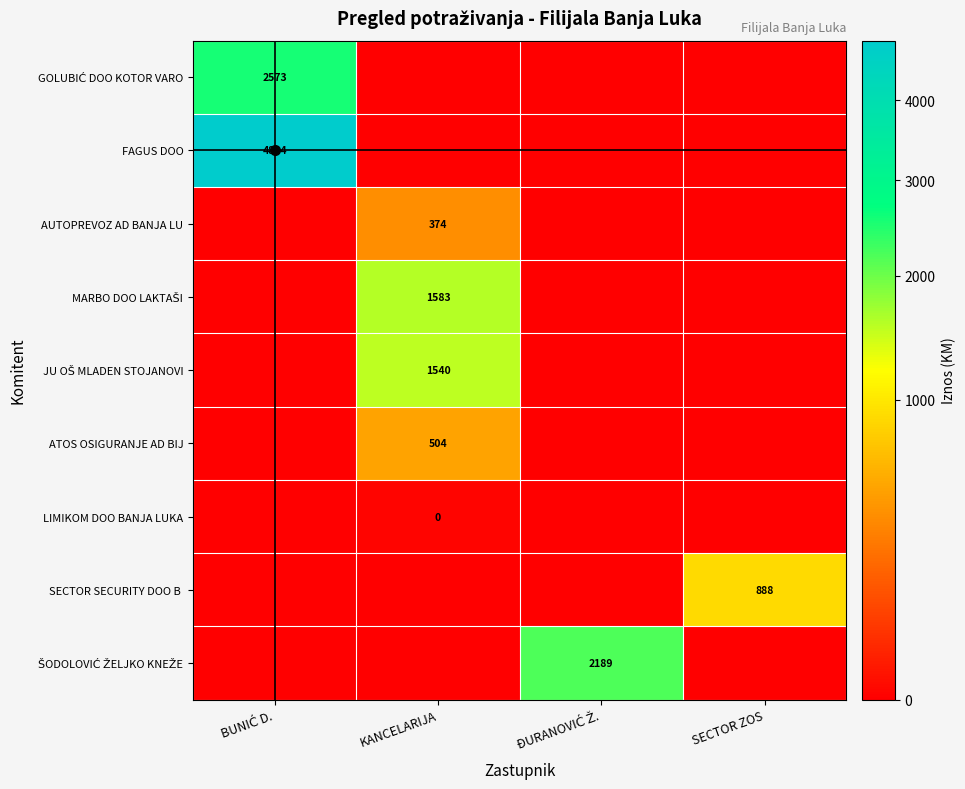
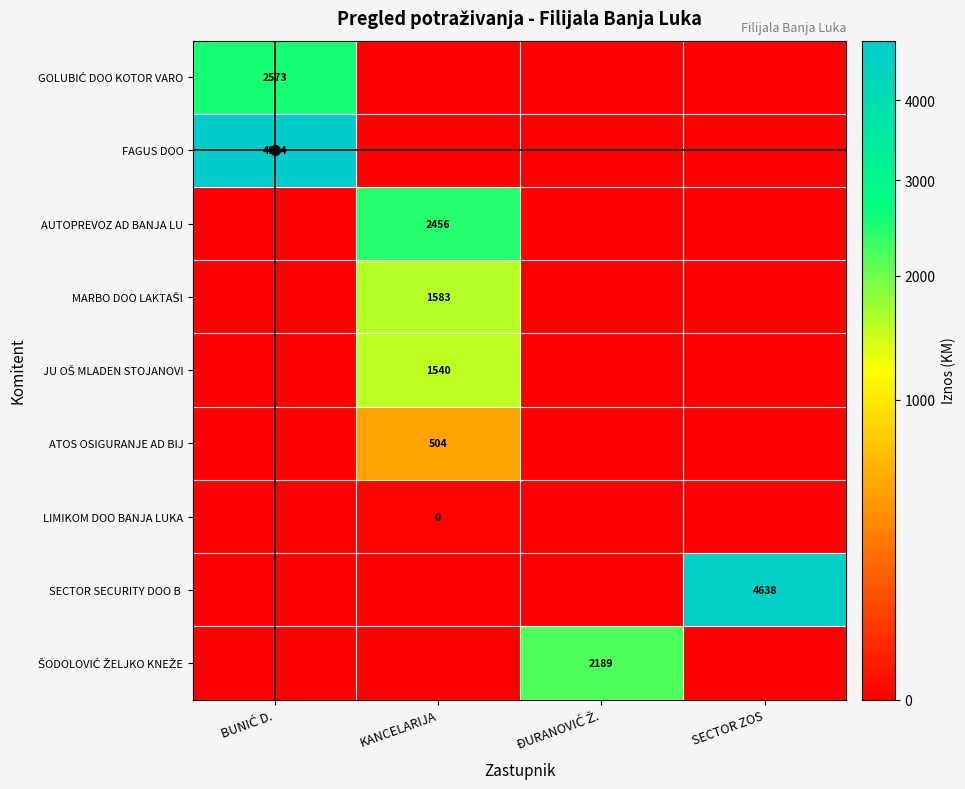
  {
    "GOLUBIĆ DOO KOTOR VARO": {
      "BUNIĆ D.": 2573
    },
    "AUTOPREVOZ AD BANJA LU": {
-     "KANCELARIJA": 374
+     "KANCELARIJA": 2456
    },
    "MARBO DOO LAKTAŠI": {
      "KANCELARIJA": 1583
    },
    "JU OŠ MLADEN STOJANOVI": {
      "KANCELARIJA": 1540
    },
    "ATOS OSIGURANJE AD BIJ": {
      "KANCELARIJA": 504
    },
    "LIMIKOM DOO BANJA LUKA": {
      "KANCELARIJA": 0
    },
    "SECTOR SECURITY DOO B": {
-     "SECTOR ZOS": 888
+     "SECTOR ZOS": 4638
    },
    "ŠODOLOVIĆ ŽELJKO KNEŽE": {
      "ĐURANOVIĆ Ž.": 2189
    }
  }
